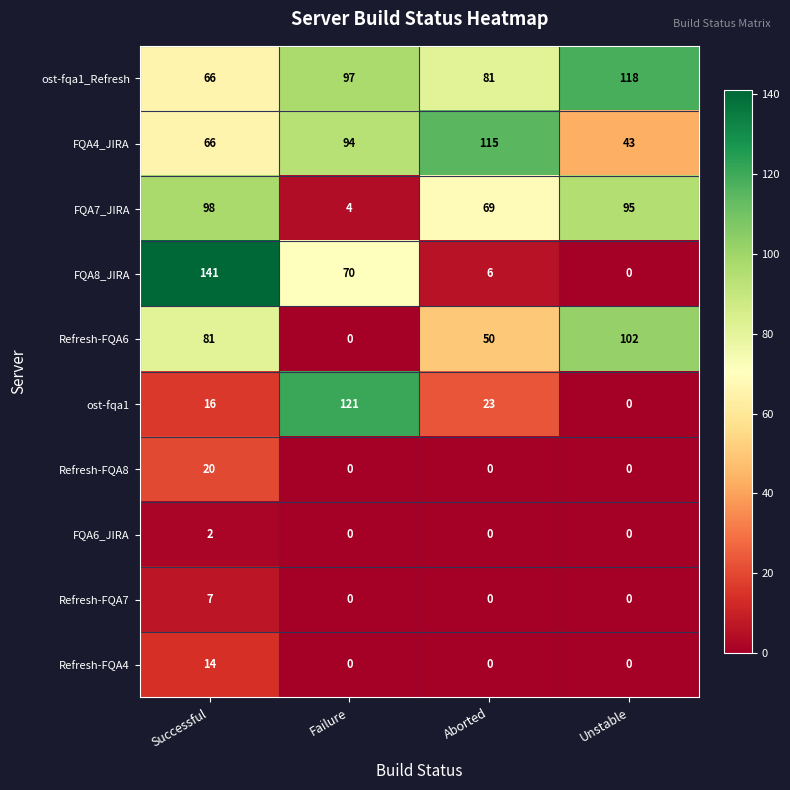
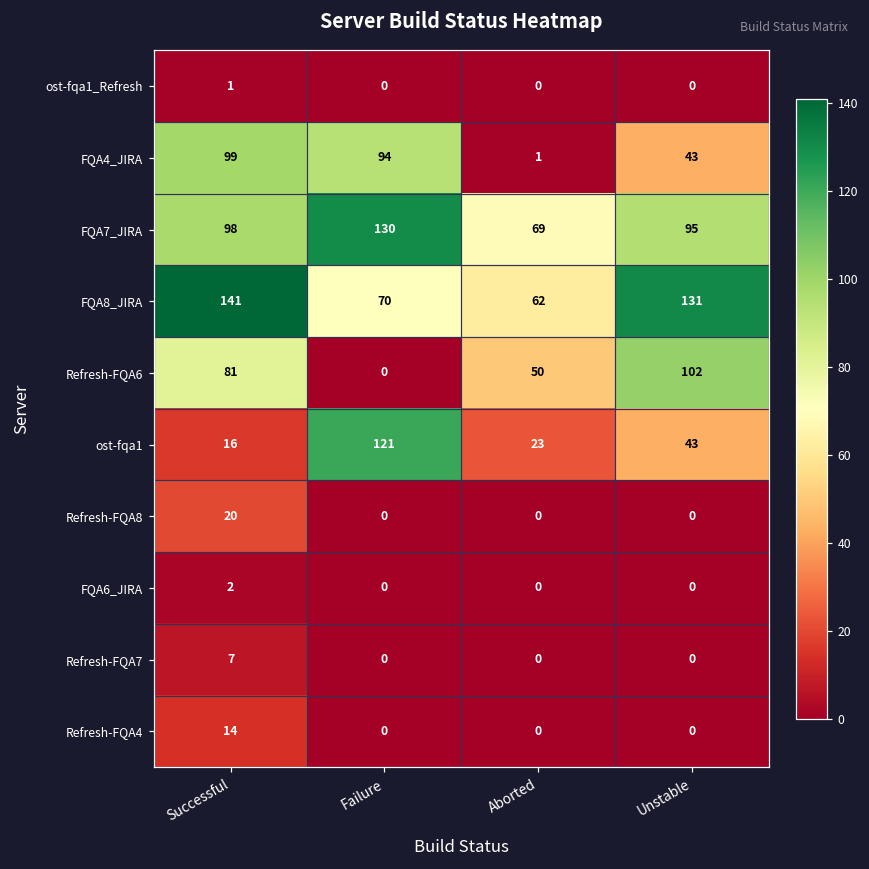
  {
    "ost-fqa1_Refresh": {
-     "Successful": 66,
-     "Failure": 97,
-     "Aborted": 81,
-     "Unstable": 118
+     "Successful": 1,
+     "Failure": 0,
+     "Aborted": 0,
+     "Unstable": 0
    },
    "FQA4_JIRA": {
-     "Successful": 66,
+     "Successful": 99,
      "Failure": 94,
-     "Aborted": 115,
+     "Aborted": 1,
      "Unstable": 43
    },
    "FQA7_JIRA": {
      "Successful": 98,
-     "Failure": 4,
+     "Failure": 130,
      "Aborted": 69,
      "Unstable": 95
    },
    "FQA8_JIRA": {
      "Successful": 141,
      "Failure": 70,
-     "Aborted": 6,
-     "Unstable": 0
+     "Aborted": 62,
+     "Unstable": 131
    },
    "Refresh-FQA6": {
      "Successful": 81,
      "Failure": 0,
      "Aborted": 50,
      "Unstable": 102
    },
    "ost-fqa1": {
      "Successful": 16,
      "Failure": 121,
      "Aborted": 23,
-     "Unstable": 0
+     "Unstable": 43
    },
    "Refresh-FQA8": {
      "Successful": 20,
      "Failure": 0,
      "Aborted": 0,
      "Unstable": 0
    },
    "FQA6_JIRA": {
      "Successful": 2,
      "Failure": 0,
      "Aborted": 0,
      "Unstable": 0
    },
    "Refresh-FQA7": {
      "Successful": 7,
      "Failure": 0,
      "Aborted": 0,
      "Unstable": 0
    },
    "Refresh-FQA4": {
      "Successful": 14,
      "Failure": 0,
      "Aborted": 0,
      "Unstable": 0
    }
  }
